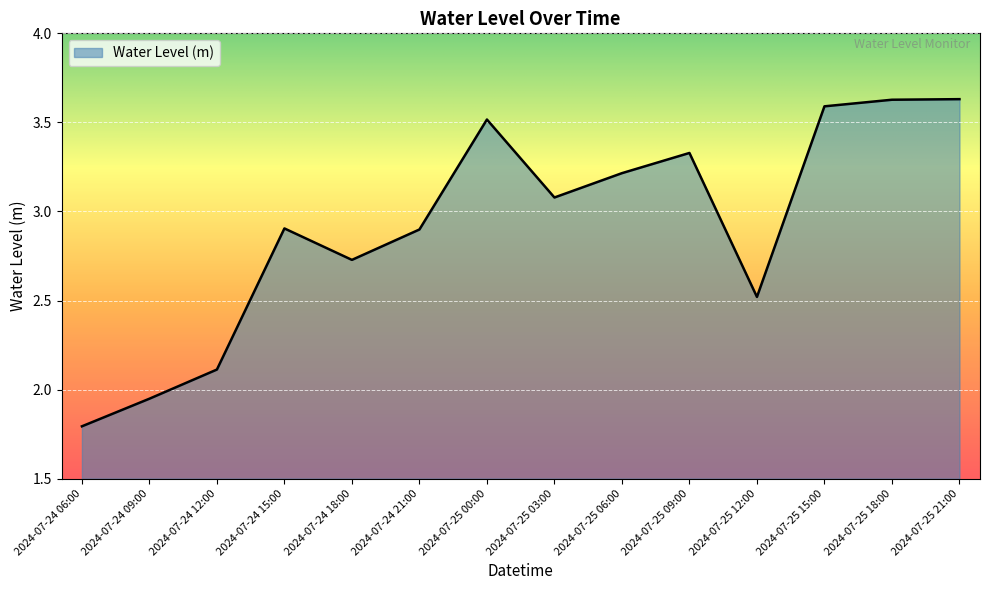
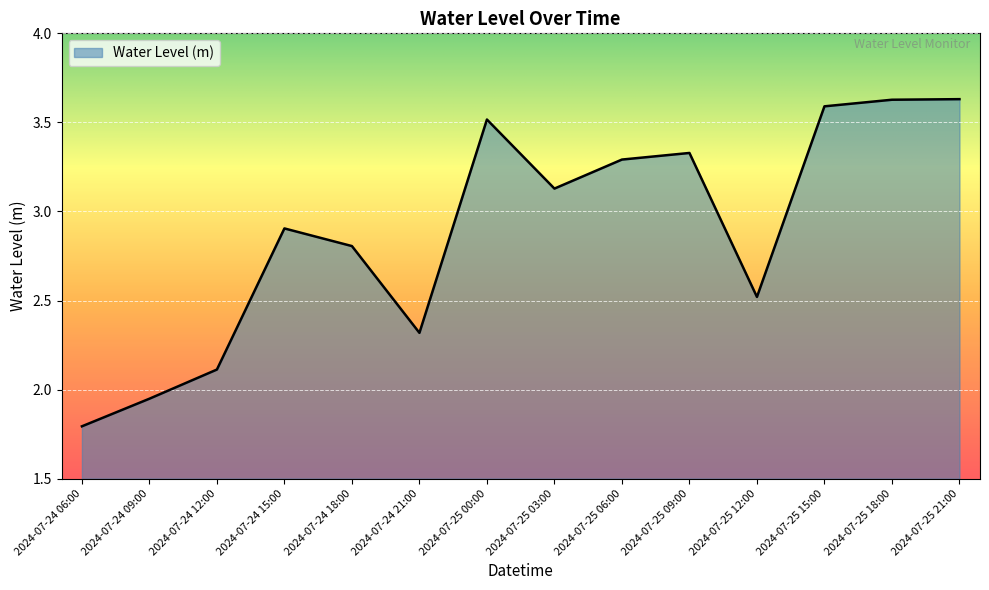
  {
    "2024-07-24 06:00": 1.79,
    "2024-07-24 09:00": 1.95,
    "2024-07-24 12:00": 2.11,
    "2024-07-24 15:00": 2.90,
-   "2024-07-24 18:00": 2.73,
-   "2024-07-24 21:00": 2.90,
+   "2024-07-24 18:00": 2.81,
+   "2024-07-24 21:00": 2.32,
    "2024-07-25 00:00": 3.52,
-   "2024-07-25 03:00": 3.08,
-   "2024-07-25 06:00": 3.22,
+   "2024-07-25 03:00": 3.13,
+   "2024-07-25 06:00": 3.29,
    "2024-07-25 09:00": 3.33,
    "2024-07-25 12:00": 2.52,
    "2024-07-25 15:00": 3.59,
    "2024-07-25 18:00": 3.63,
    "2024-07-25 21:00": 3.63
  }
